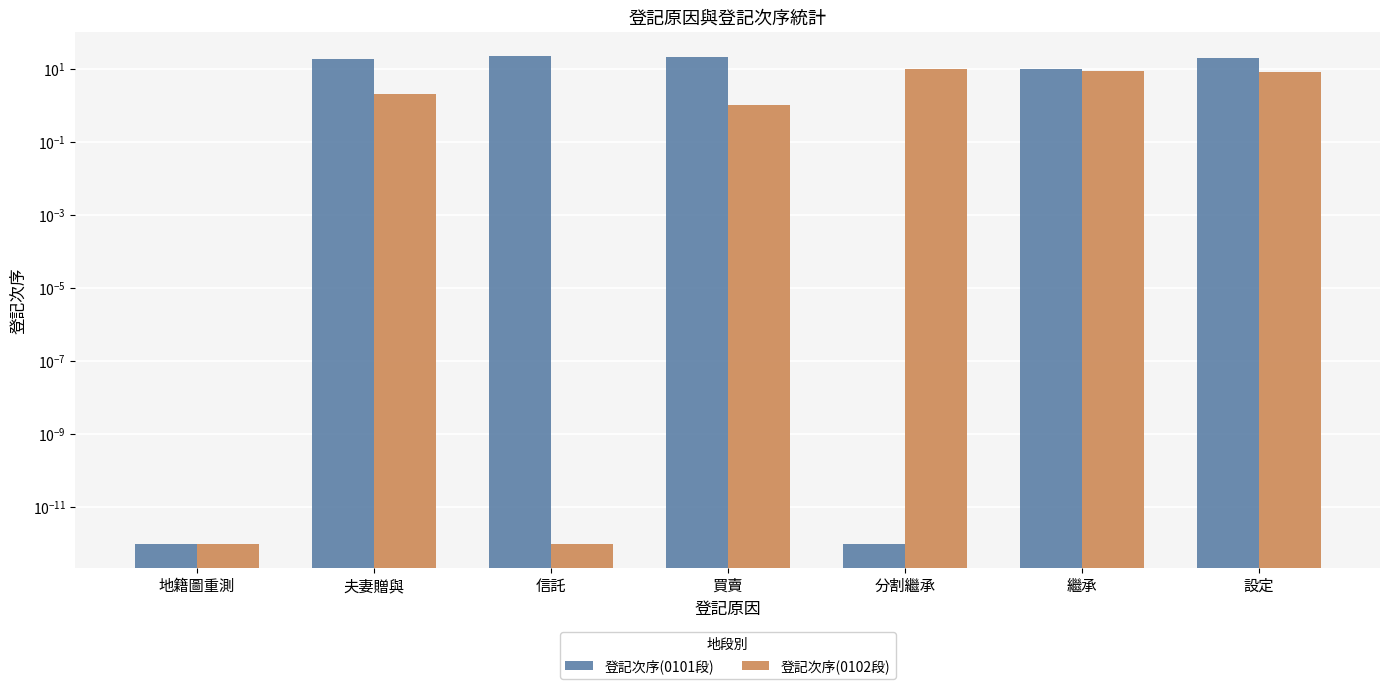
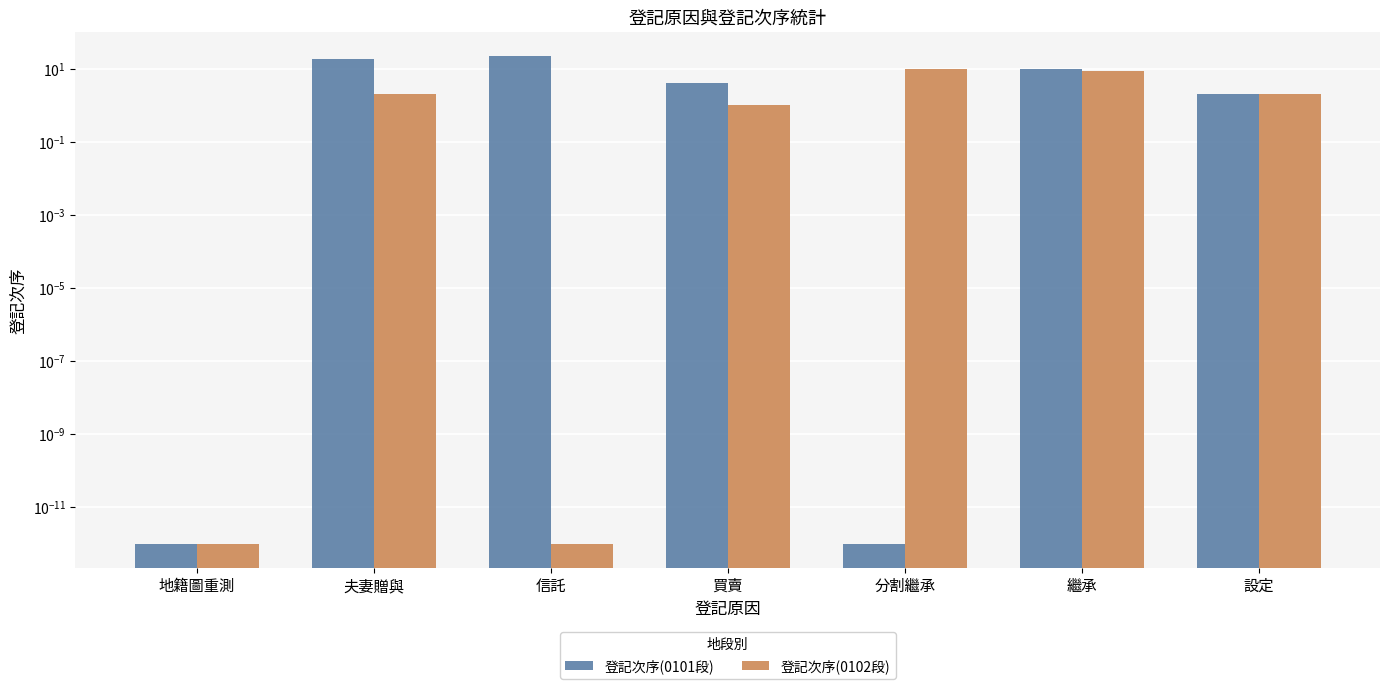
  {
    "登記次序(0101段)": {
      "地籍圖重測": 0.000000000001,
      "夫妻贈與": 20,
      "信託": 20,
-     "買賣": 20,
+     "買賣": 4,
      "分割繼承": 0.000000000001,
      "繼承": 10,
-     "設定": 20
+     "設定": 2
    },
    "登記次序(0102段)": {
      "地籍圖重測": 0.000000000001,
      "夫妻贈與": 2,
      "信託": 0.000000000001,
      "買賣": 1,
      "分割繼承": 10,
      "繼承": 9,
-     "設定": 8
+     "設定": 2
    }
  }
